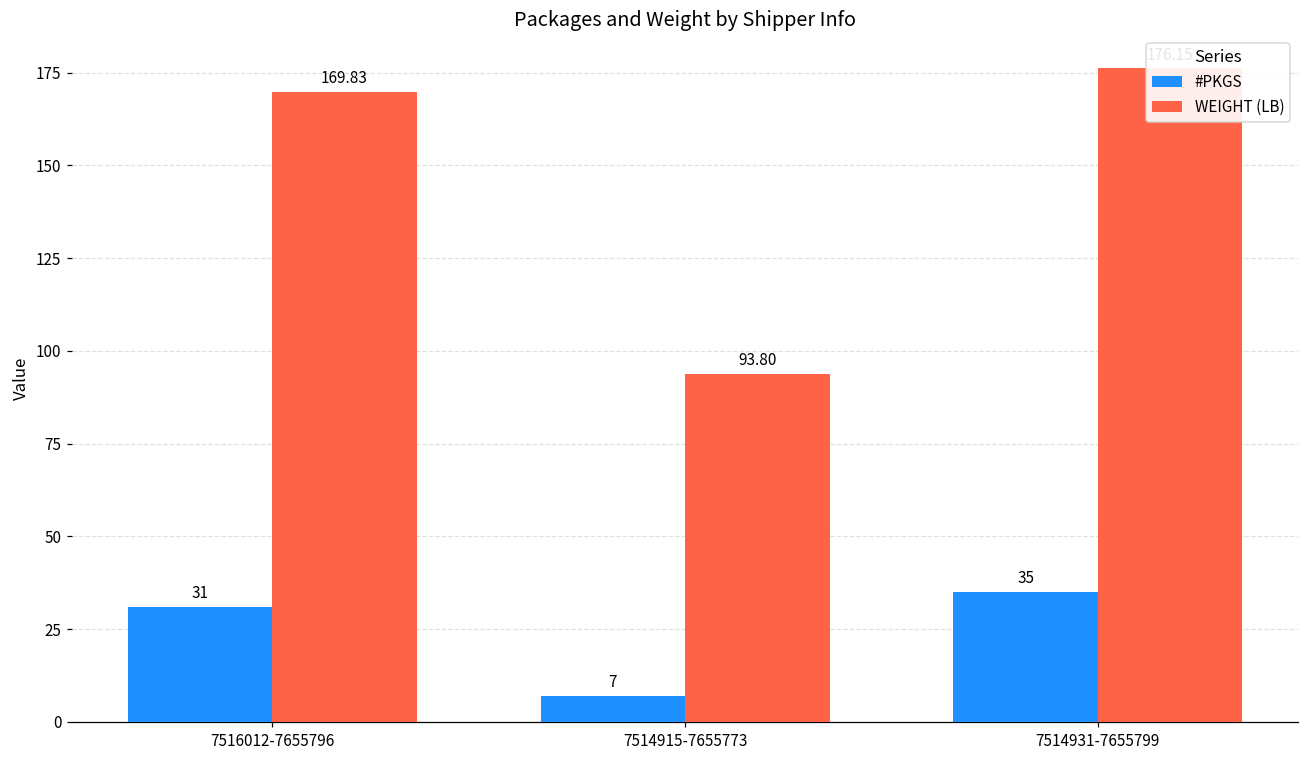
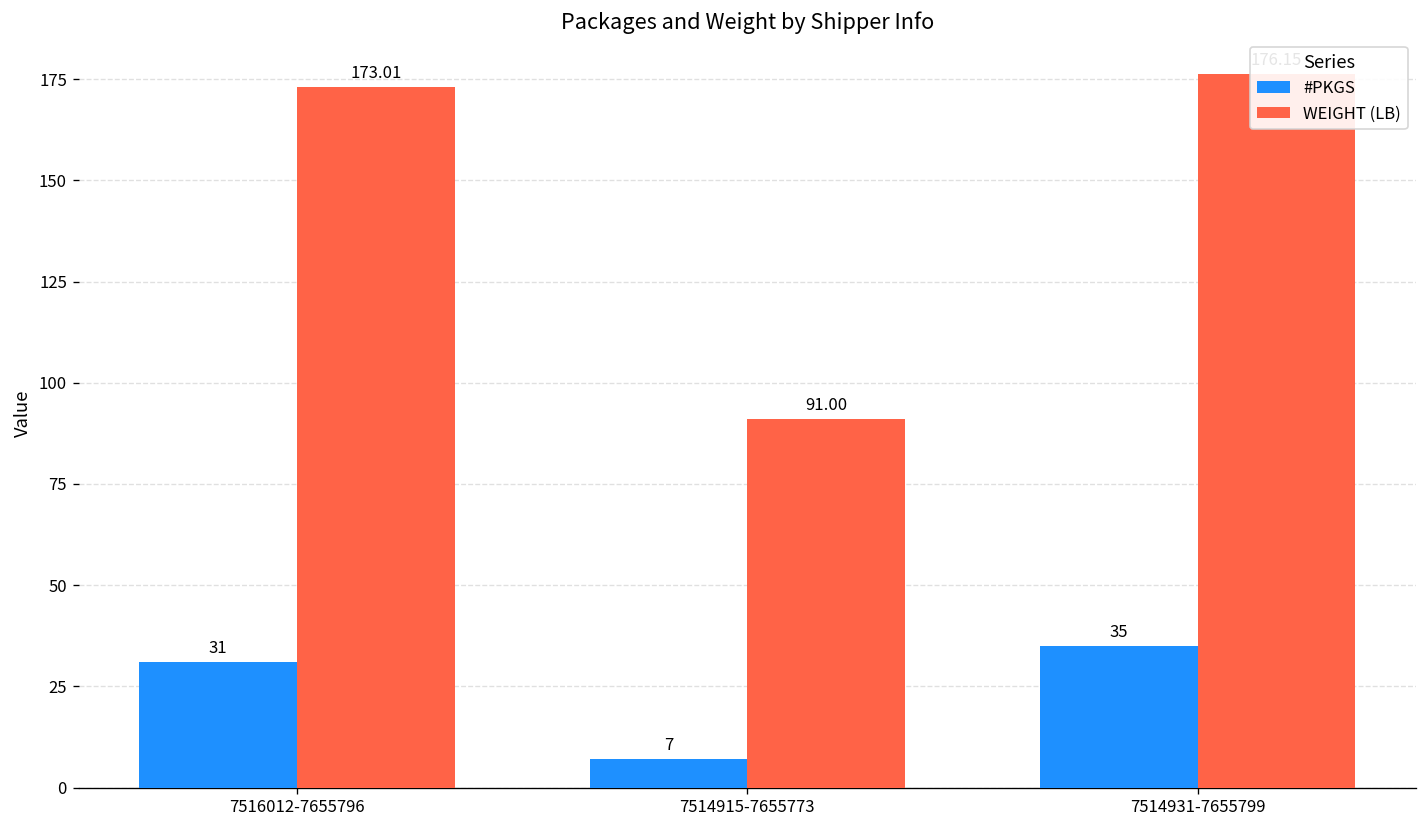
  {
    "#PKGS": {
      "7516012-7655796": 31,
      "7514915-7655773": 7,
      "7514931-7655799": 35
    },
    "WEIGHT (LB)": {
-     "7516012-7655796": 169.83,
-     "7514915-7655773": 93.80
+     "7516012-7655796": 173.01,
+     "7514915-7655773": 91.00
    }
  }
